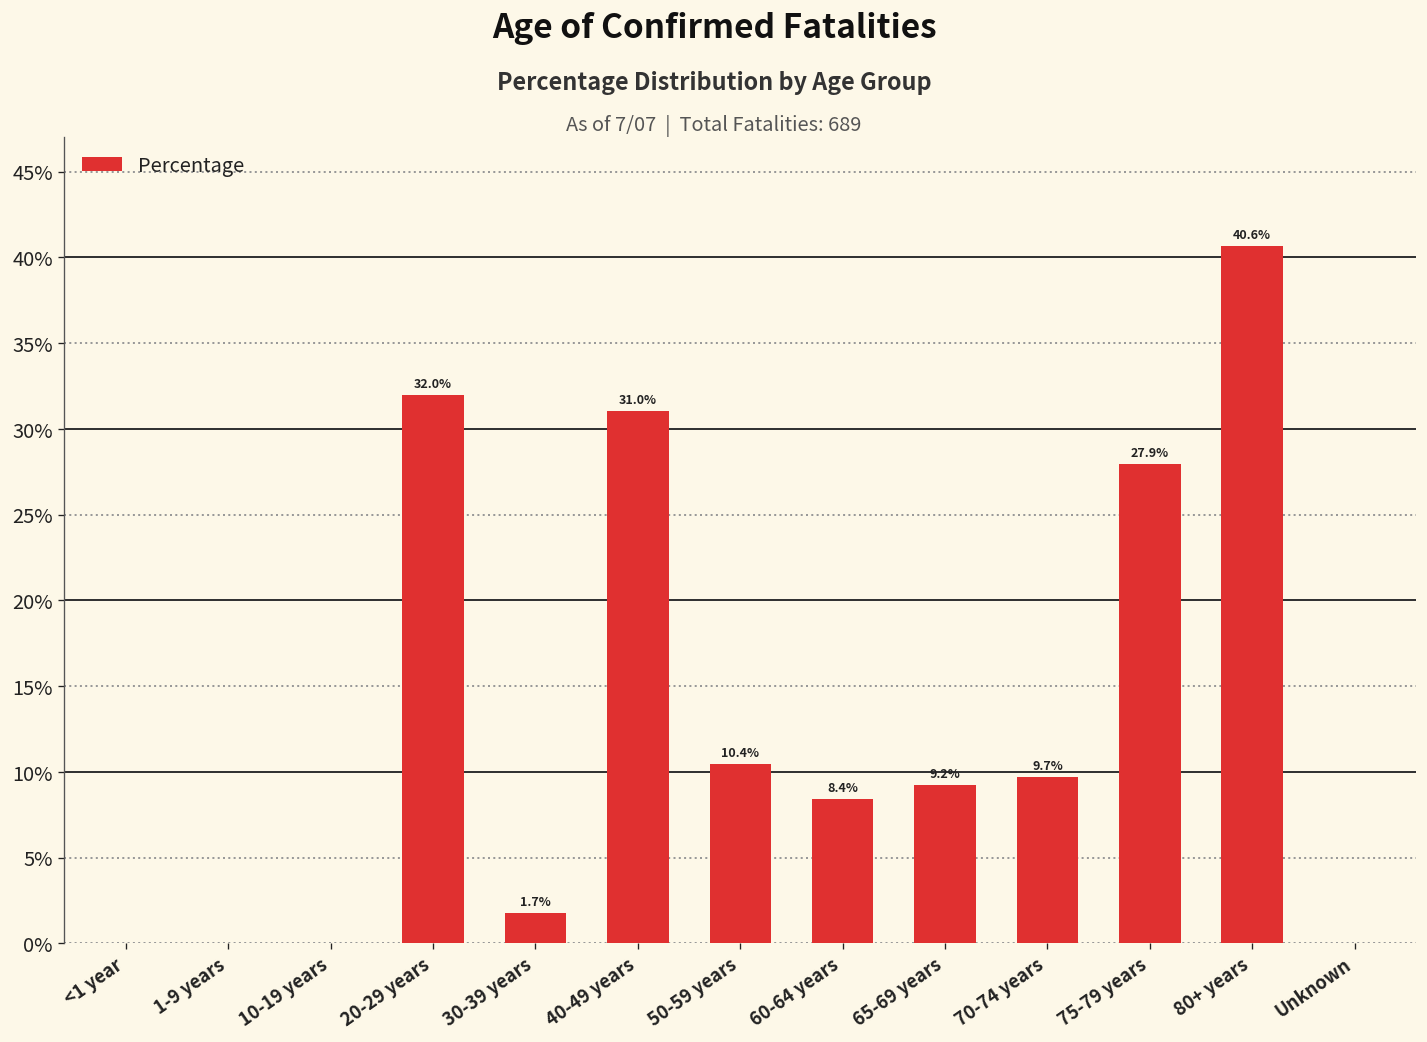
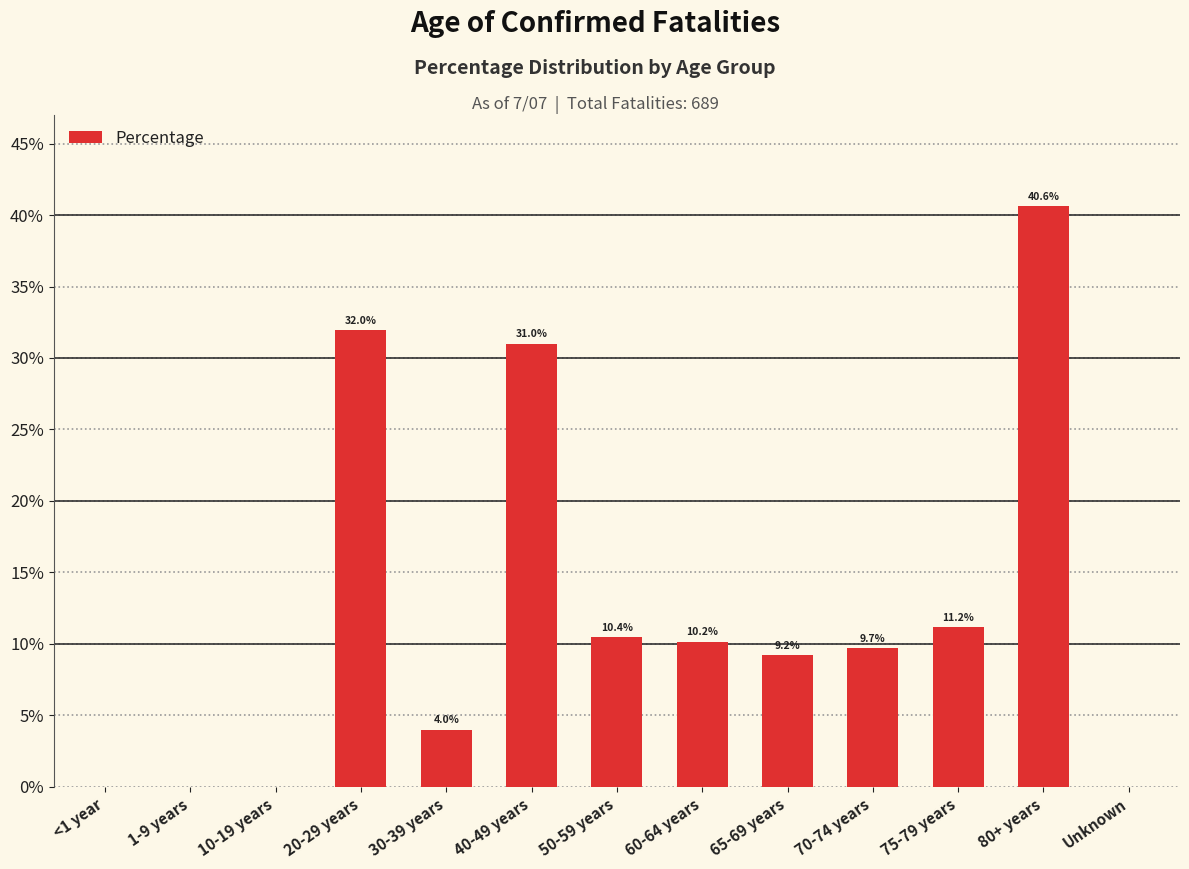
  {
    "20-29 years": "32.0%",
-   "30-39 years": "1.7%",
+   "30-39 years": "4.0%",
    "40-49 years": "31.0%",
    "50-59 years": "10.4%",
-   "60-64 years": "8.4%",
+   "60-64 years": "10.2%",
    "65-69 years": "9.2%",
    "70-74 years": "9.7%",
-   "75-79 years": "27.9%",
+   "75-79 years": "11.2%",
    "80+ years": "40.6%"
  }
